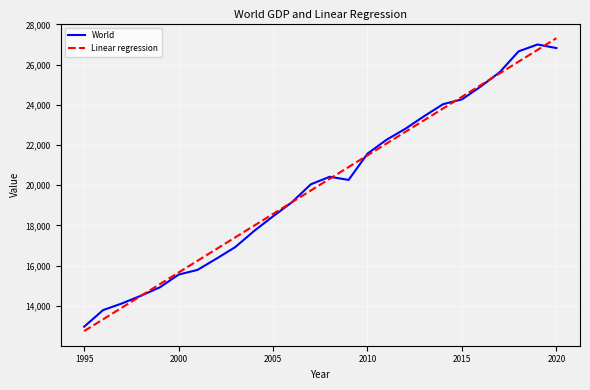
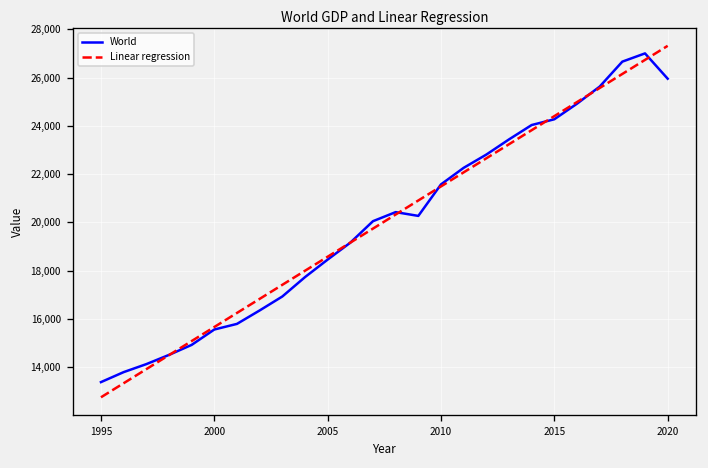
  {
    "World": {
-     "1995": "13,000",
+     "1995": "13,400",
      "2015": "24,300",
-     "2020": "26,800"
+     "2020": "26,000"
    },
    "Linear regression": {
      "1995": "12,700",
      "2015": "24,400",
      "2020": "27,300"
    }
  }
